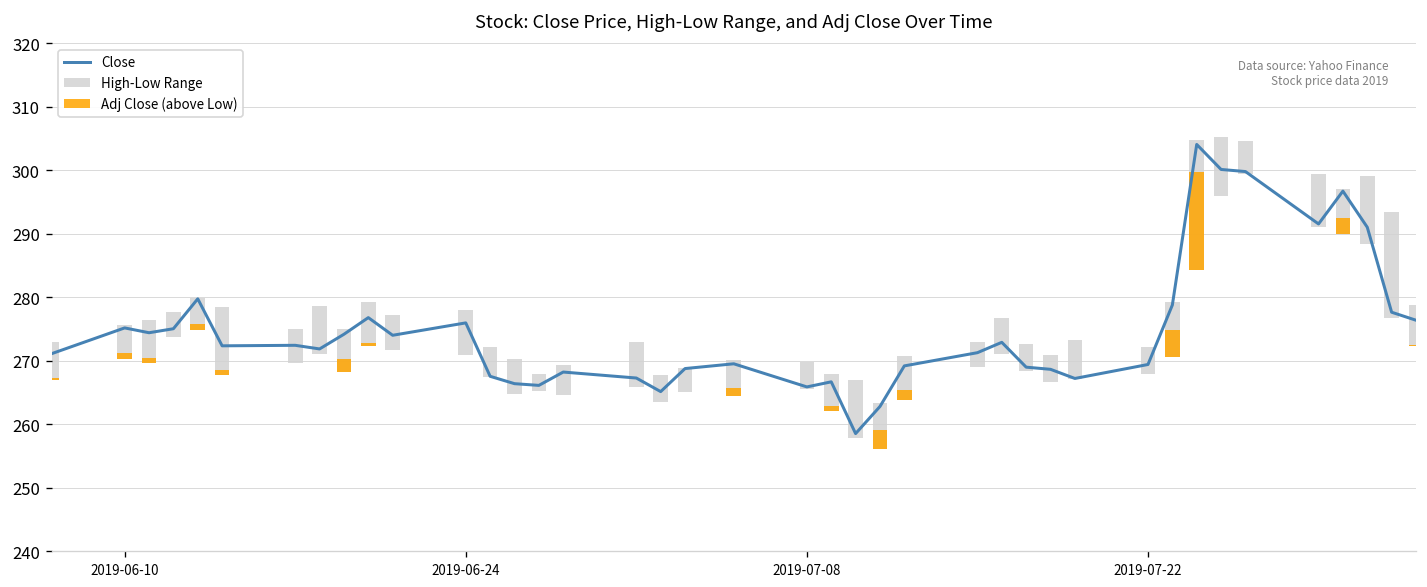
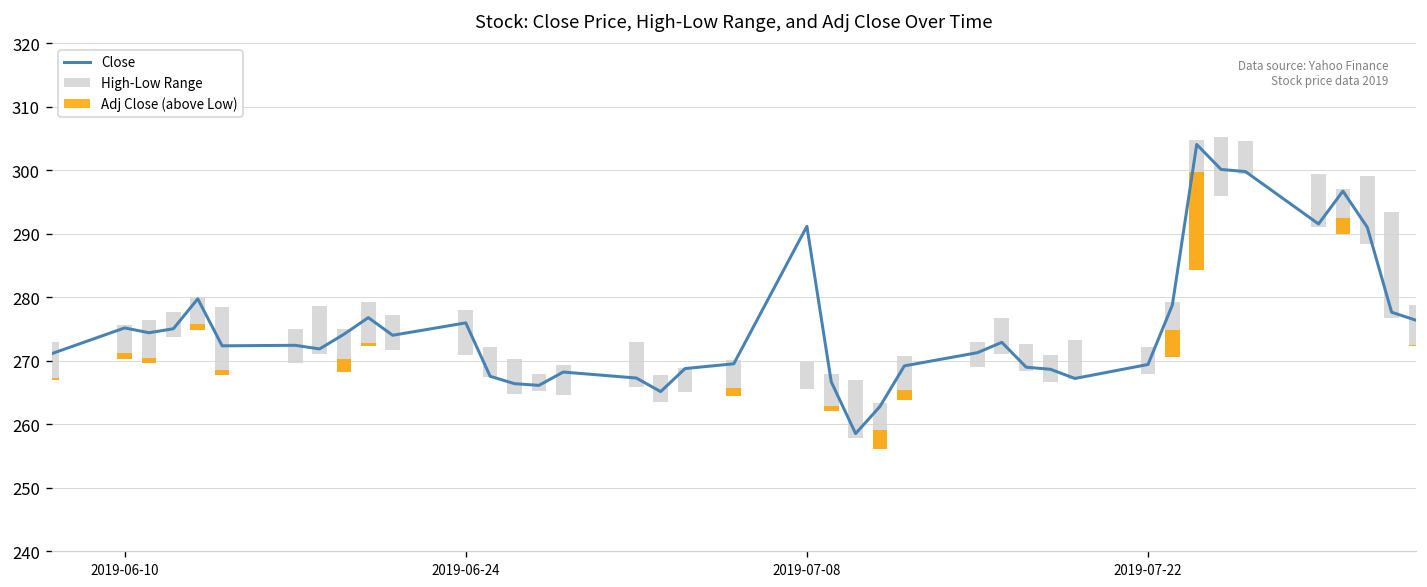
  {
    "Close": {
      "2019-06-10": 275,
      "2019-06-24": 276,
-     "2019-07-08": 266,
+     "2019-07-08": 291,
      "2019-07-22": 269
    }
  }
